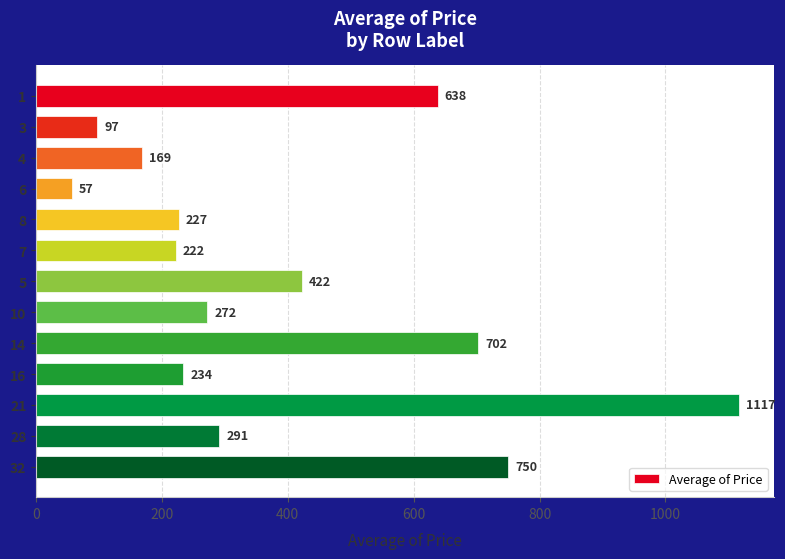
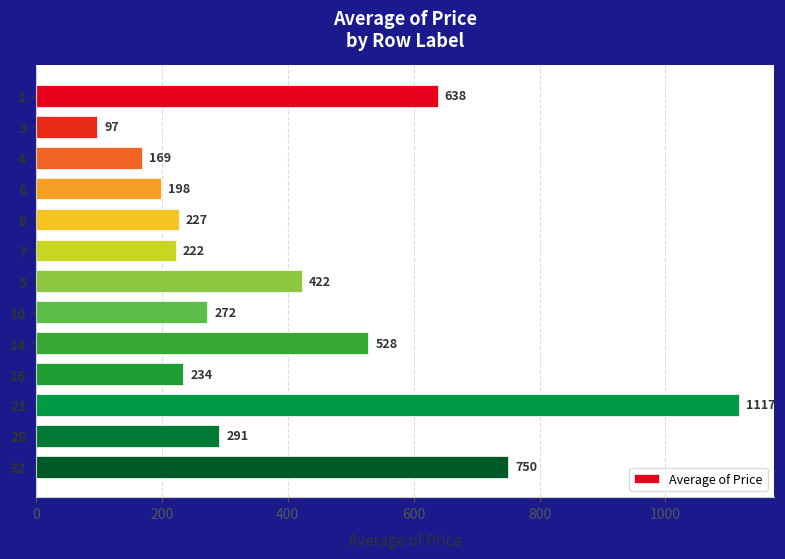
  {
    "1": 638,
    "3": 97,
    "4": 169,
-   "6": 57,
+   "6": 198,
    "8": 227,
    "7": 222,
    "5": 422,
    "10": 272,
-   "14": 702,
+   "14": 528,
    "16": 234,
    "21": 1117,
    "28": 291,
    "32": 750
  }
